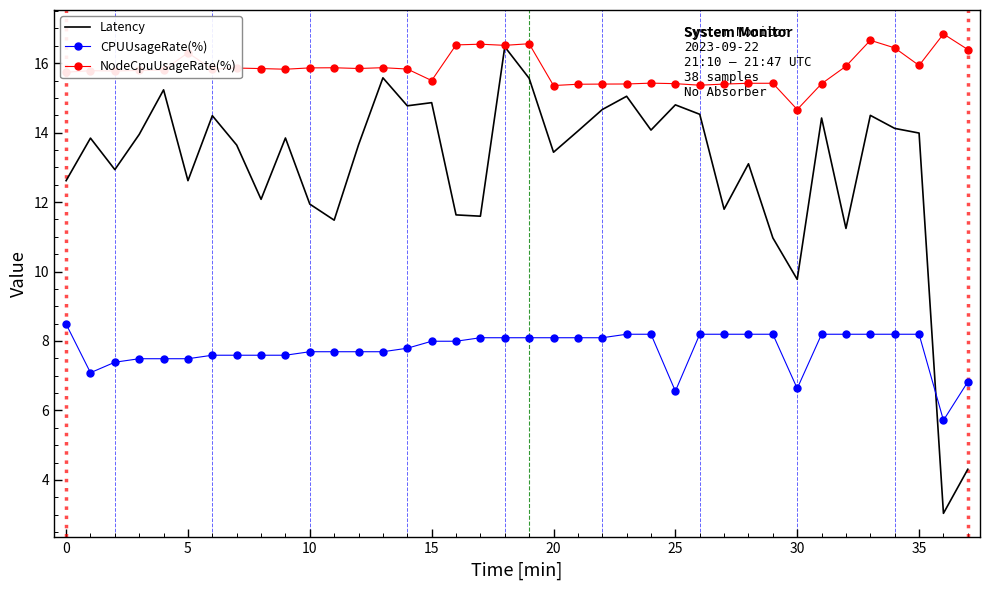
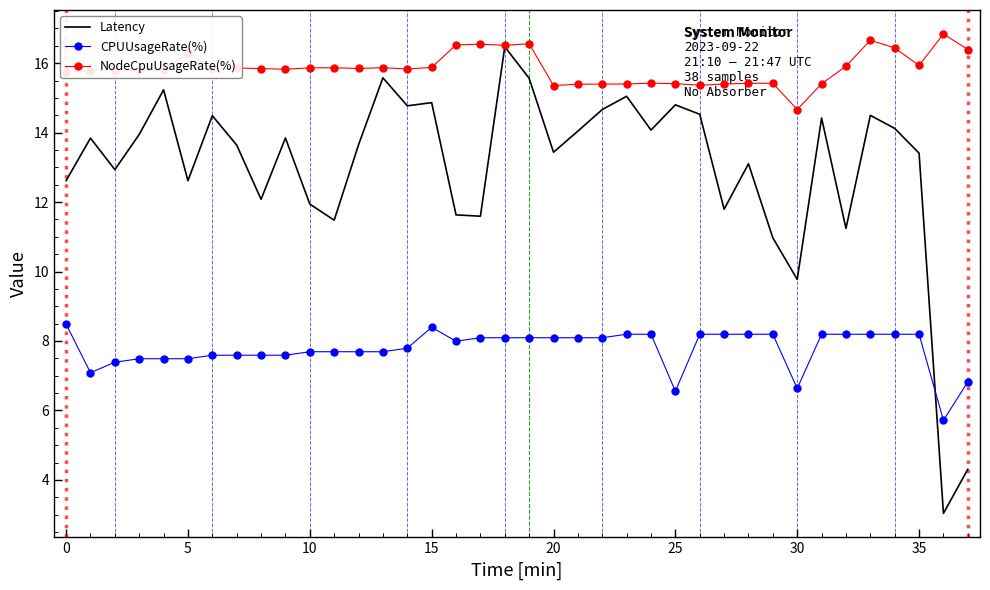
  {
    "Latency": {
      "0": 12.6,
      "5": 12.6,
      "10": 11.9,
      "15": 14.9,
      "20": 13.4,
      "25": 14.8,
      "30": 9.8,
-     "35": 14.0
+     "35": 13.4
    },
    "CPUUsageRate(%)": {
      "0": 8.5,
      "5": 7.5,
      "10": 7.7,
-     "15": 8.0,
+     "15": 8.4,
      "20": 8.1,
      "25": 6.6,
      "30": 6.6,
      "35": 8.2
    },
    "NodeCpuUsageRate(%)": {
      "10": 15.9,
-     "15": 15.5,
+     "15": 15.9,
      "20": 15.4,
      "25": 15.4,
      "30": 14.7,
      "35": 15.9
    }
  }
